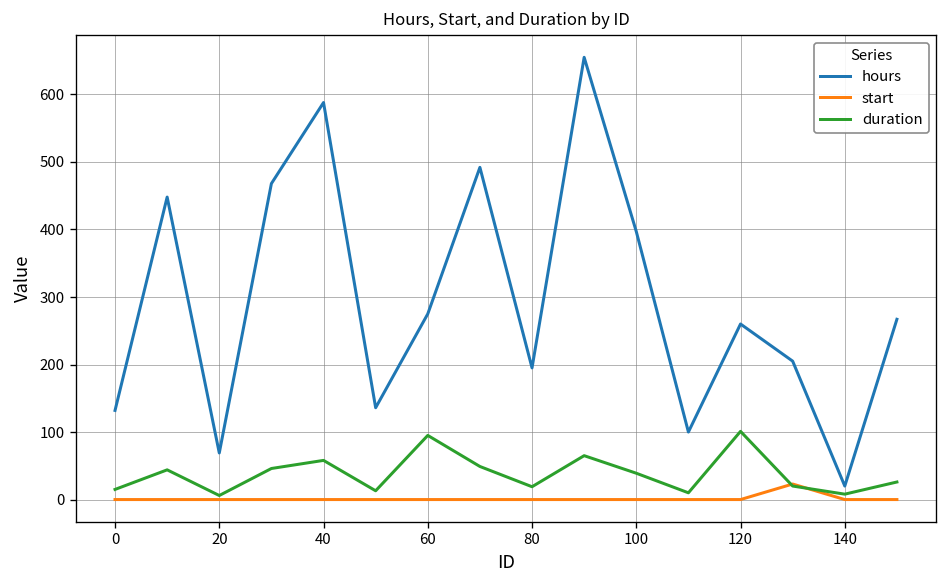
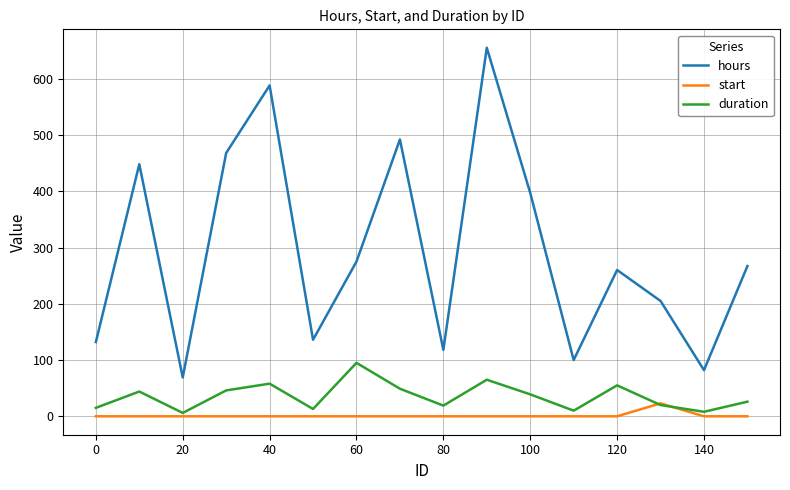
  {
    "hours": {
      "0": 130,
      "20": 70,
      "40": 590,
      "60": 280,
-     "80": 200,
+     "80": 120,
      "100": 400,
      "120": 260,
-     "140": 20
+     "140": 80
    },
    "start": {
      "0": 0,
      "20": 0,
      "40": 0,
      "60": 0,
      "80": 0,
      "100": 0,
      "120": 0,
      "140": 0
    },
    "duration": {
      "0": 20,
      "20": 10,
      "40": 60,
      "60": 100,
      "80": 20,
      "100": 40,
-     "120": 100,
+     "120": 60,
      "140": 10
    }
  }
